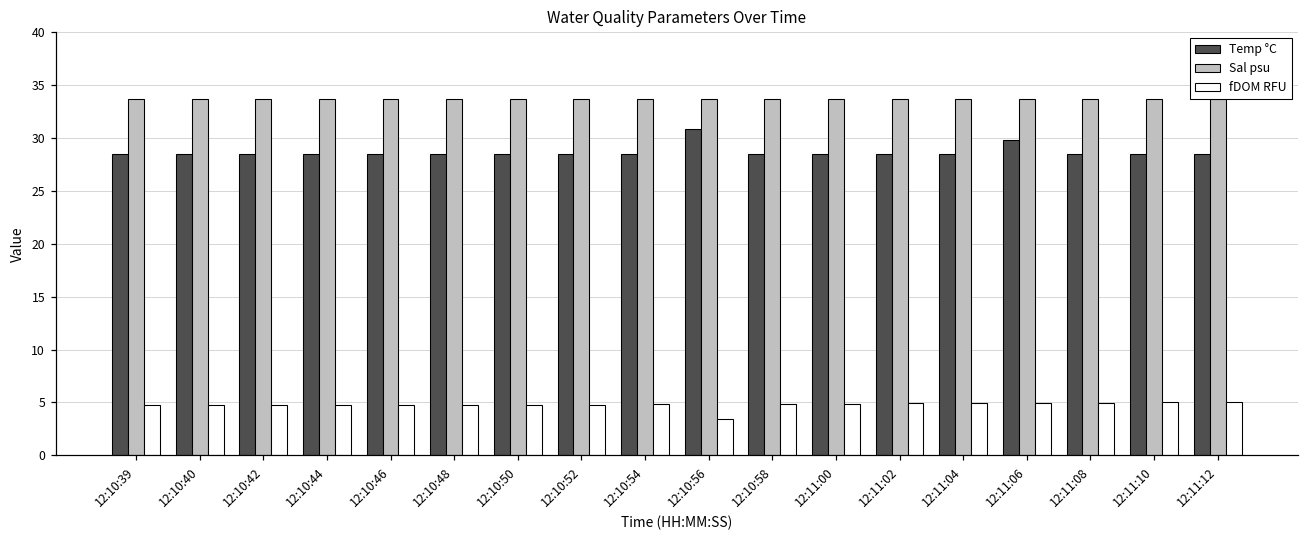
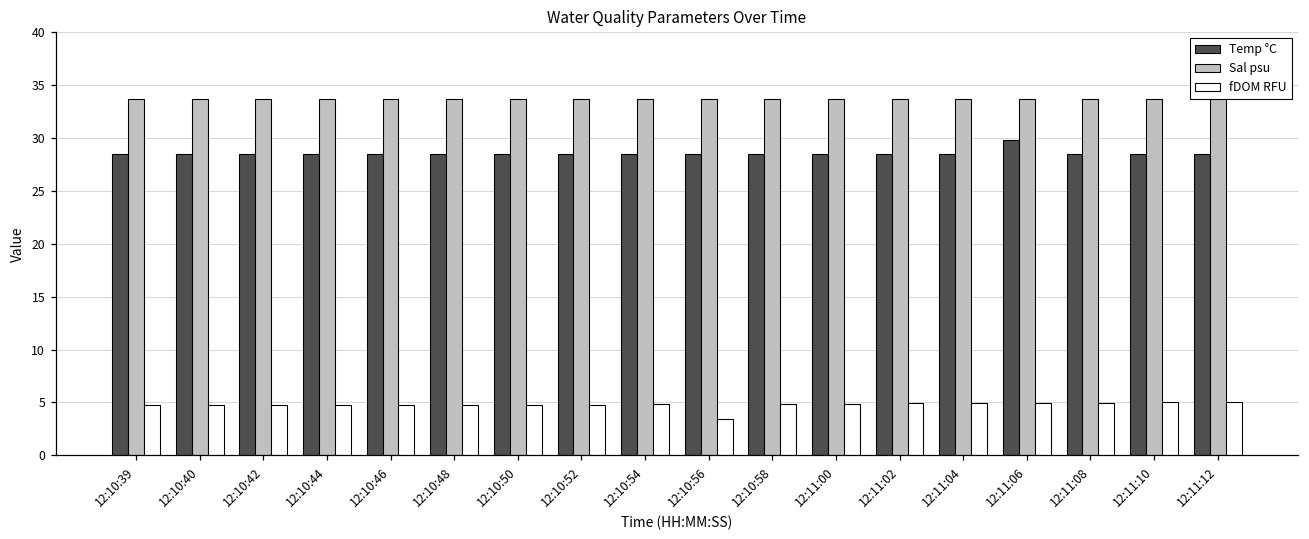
  {
    "Temp °C": {
      "12:10:39": 29,
      "12:10:40": 29,
      "12:10:42": 29,
      "12:10:44": 29,
      "12:10:46": 29,
      "12:10:48": 29,
      "12:10:50": 29,
      "12:10:52": 29,
      "12:10:54": 28,
-     "12:10:56": 31,
+     "12:10:56": 28,
      "12:10:58": 28,
      "12:11:00": 28,
      "12:11:02": 28,
      "12:11:04": 28,
      "12:11:06": 30,
      "12:11:08": 28,
      "12:11:10": 28,
      "12:11:12": 28
    },
    "Sal psu": {
      "12:10:39": 34,
      "12:10:40": 34,
      "12:10:42": 34,
      "12:10:44": 34,
      "12:10:46": 34,
      "12:10:48": 34,
      "12:10:50": 34,
      "12:10:52": 34,
      "12:10:54": 34,
      "12:10:56": 34,
      "12:10:58": 34,
      "12:11:00": 34,
      "12:11:02": 34,
      "12:11:04": 34,
      "12:11:06": 34,
      "12:11:08": 34,
      "12:11:10": 34,
      "12:11:12": 34
    },
    "fDOM RFU": {
      "12:10:39": 5,
      "12:10:40": 5,
      "12:10:42": 5,
      "12:10:44": 5,
      "12:10:46": 5,
      "12:10:48": 5,
      "12:10:50": 5,
      "12:10:52": 5,
      "12:10:54": 5,
      "12:10:56": 3,
      "12:10:58": 5,
      "12:11:00": 5,
      "12:11:02": 5,
      "12:11:04": 5,
      "12:11:06": 5,
      "12:11:08": 5,
      "12:11:10": 5,
      "12:11:12": 5
    }
  }
